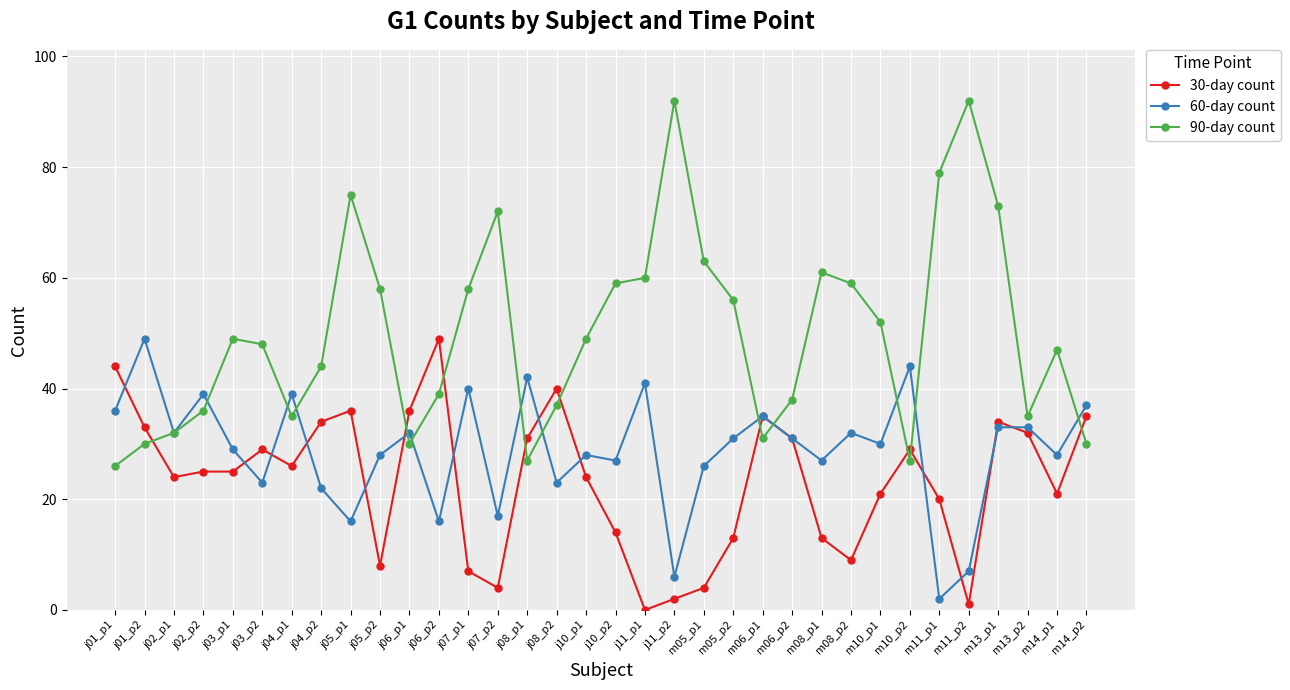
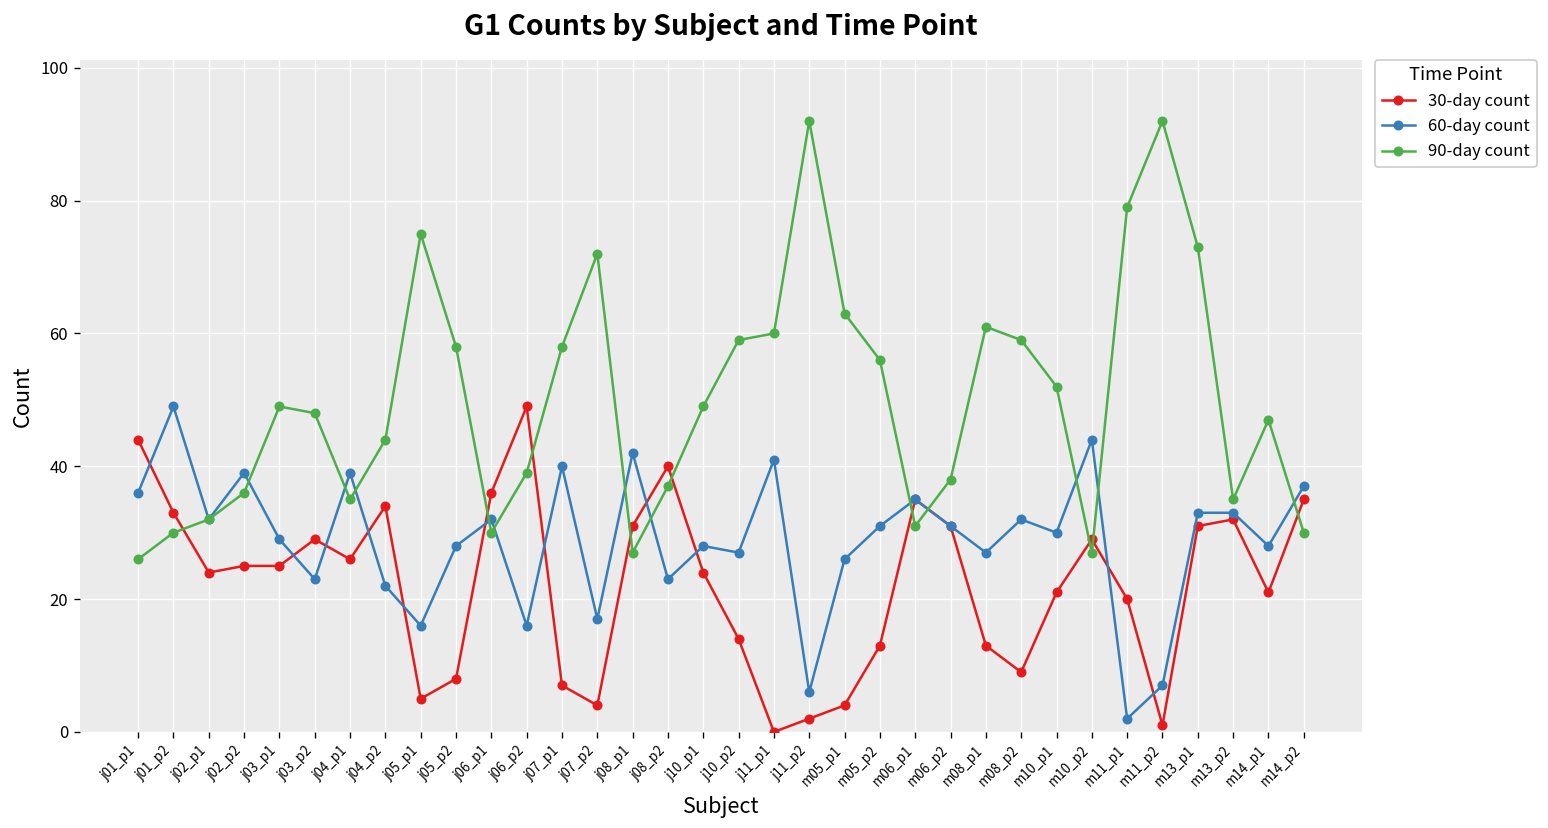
  {
    "30-day count": {
      "j01_p1": 44,
      "j01_p2": 33,
      "j02_p1": 24,
      "j02_p2": 25,
      "j03_p1": 25,
      "j03_p2": 29,
      "j04_p1": 26,
      "j04_p2": 34,
-     "j05_p1": 36,
+     "j05_p1": 5,
      "j05_p2": 8,
      "j06_p1": 36,
      "j06_p2": 49,
      "j07_p1": 7,
      "j07_p2": 4,
      "j08_p1": 31,
      "j08_p2": 40,
      "j10_p1": 24,
      "j10_p2": 14,
      "j11_p1": 0,
      "j11_p2": 2,
      "m05_p1": 4,
      "m05_p2": 13,
      "m08_p1": 13,
      "m08_p2": 9,
      "m10_p1": 21,
      "m10_p2": 29,
      "m11_p1": 20,
      "m11_p2": 1,
-     "m13_p1": 34,
+     "m13_p1": 31,
      "m13_p2": 32,
      "m14_p1": 21,
      "m14_p2": 35
    },
    "60-day count": {
      "j01_p1": 36,
      "j01_p2": 49,
      "j02_p2": 39,
      "j03_p1": 29,
      "j03_p2": 23,
      "j04_p1": 39,
      "j04_p2": 22,
      "j05_p1": 16,
      "j05_p2": 28,
      "j06_p1": 32,
      "j06_p2": 16,
      "j07_p1": 40,
      "j07_p2": 17,
      "j08_p1": 42,
      "j08_p2": 23,
      "j10_p1": 28,
      "j10_p2": 27,
      "j11_p1": 41,
      "j11_p2": 6,
      "m05_p1": 26,
      "m05_p2": 31,
      "m08_p1": 27,
      "m08_p2": 32,
      "m10_p1": 30,
      "m10_p2": 44,
      "m11_p1": 2,
      "m11_p2": 7,
      "m13_p1": 33,
      "m13_p2": 33,
      "m14_p1": 28,
      "m14_p2": 37
    },
    "90-day count": {
      "j01_p1": 26,
      "j01_p2": 30,
      "j02_p2": 36,
      "j03_p1": 49,
      "j03_p2": 48,
      "j04_p1": 35,
      "j04_p2": 44,
      "j05_p1": 75,
      "j05_p2": 58,
      "j06_p1": 30,
      "j06_p2": 39,
      "j07_p1": 58,
      "j07_p2": 72,
      "j08_p1": 27,
      "j08_p2": 37,
      "j10_p1": 49,
      "j10_p2": 59,
      "j11_p1": 60,
      "j11_p2": 92,
      "m05_p1": 63,
      "m05_p2": 56,
      "m06_p1": 31,
      "m06_p2": 38,
      "m08_p1": 61,
      "m08_p2": 59,
      "m10_p1": 52,
      "m10_p2": 27,
      "m11_p1": 79,
      "m11_p2": 92,
      "m13_p1": 73,
      "m13_p2": 35,
      "m14_p1": 47,
      "m14_p2": 30
    }
  }
